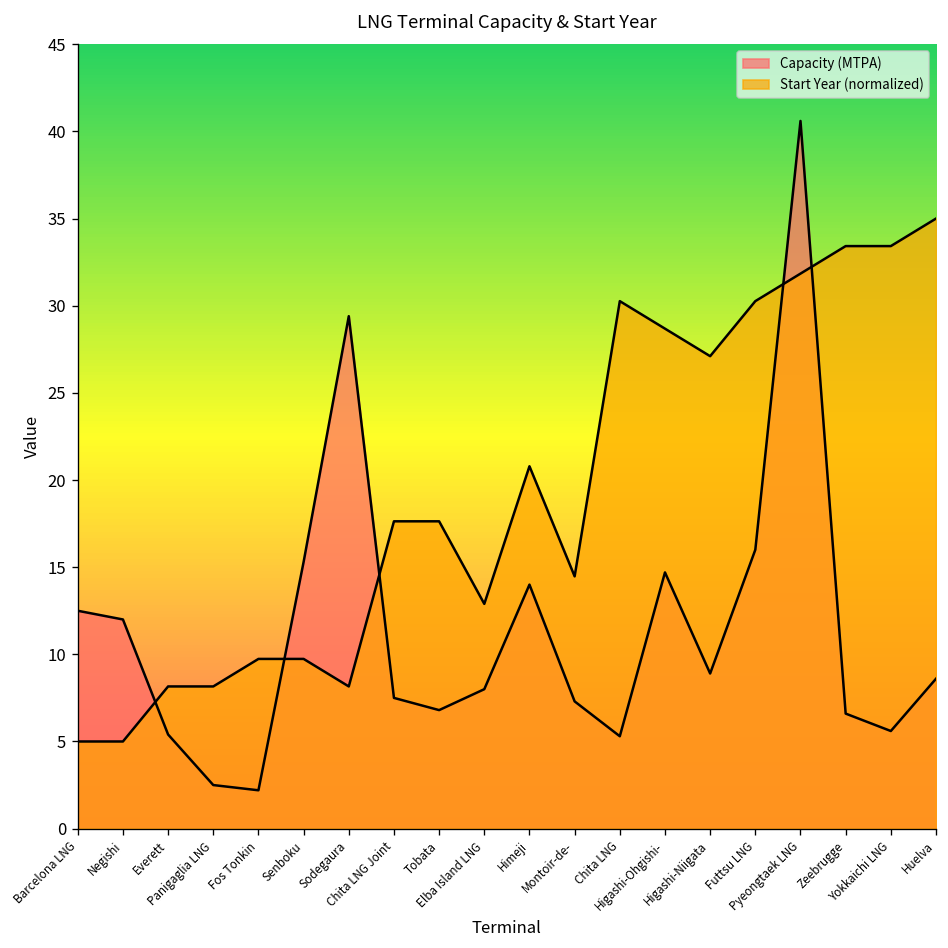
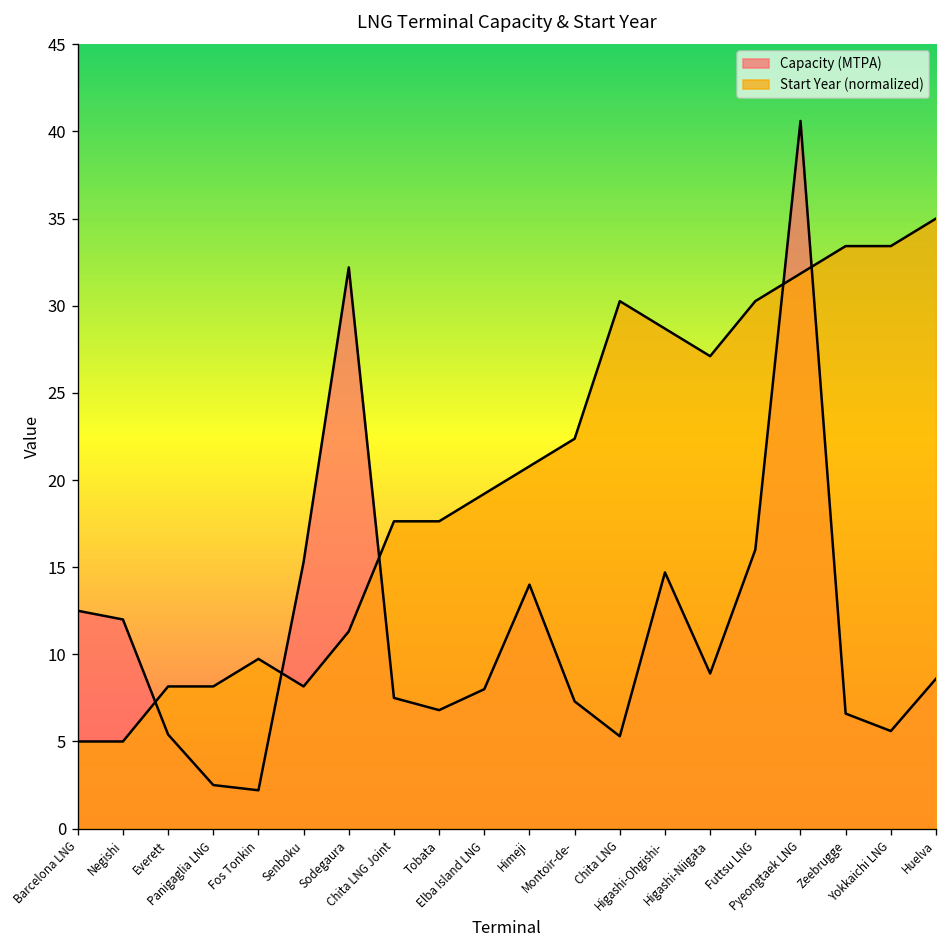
  {
    "Capacity (MTPA)": {
      "Barcelona LNG": 12.5,
      "Negishi": 12.0,
      "Everett": 5.4,
      "Panigaglia LNG": 2.5,
      "Fos Tonkin": 2.2,
      "Senboku": 15.3,
-     "Sodegaura": 29.4,
+     "Sodegaura": 32.2,
      "Chita LNG Joint": 7.5,
      "Tobata": 6.8,
      "Elba Island LNG": 8.0,
      "Himeji": 14.0,
      "Montoir-de-": 7.3,
      "Chita LNG": 5.3,
      "Higashi-Ohgishi-": 14.7,
      "Higashi-Niigata": 8.9,
      "Futtsu LNG": 16.0,
      "Pyeongtaek LNG": 40.6,
      "Zeebrugge": 6.6,
      "Yokkaichi LNG": 5.6,
      "Huelva": 8.6
    },
    "Start Year (normalized)": {
      "Barcelona LNG": 5.0,
      "Negishi": 5.0,
      "Everett": 8.2,
      "Panigaglia LNG": 8.2,
      "Fos Tonkin": 9.7,
-     "Senboku": 9.7,
-     "Sodegaura": 8.2,
+     "Senboku": 8.2,
+     "Sodegaura": 11.3,
      "Chita LNG Joint": 17.6,
      "Tobata": 17.6,
-     "Elba Island LNG": 12.9,
+     "Elba Island LNG": 19.2,
      "Himeji": 20.8,
-     "Montoir-de-": 14.5,
+     "Montoir-de-": 22.4,
      "Chita LNG": 30.3,
      "Higashi-Ohgishi-": 28.7,
      "Higashi-Niigata": 27.1,
      "Futtsu LNG": 30.3,
      "Pyeongtaek LNG": 31.8,
      "Zeebrugge": 33.4,
      "Yokkaichi LNG": 33.4,
      "Huelva": 35.0
    }
  }
